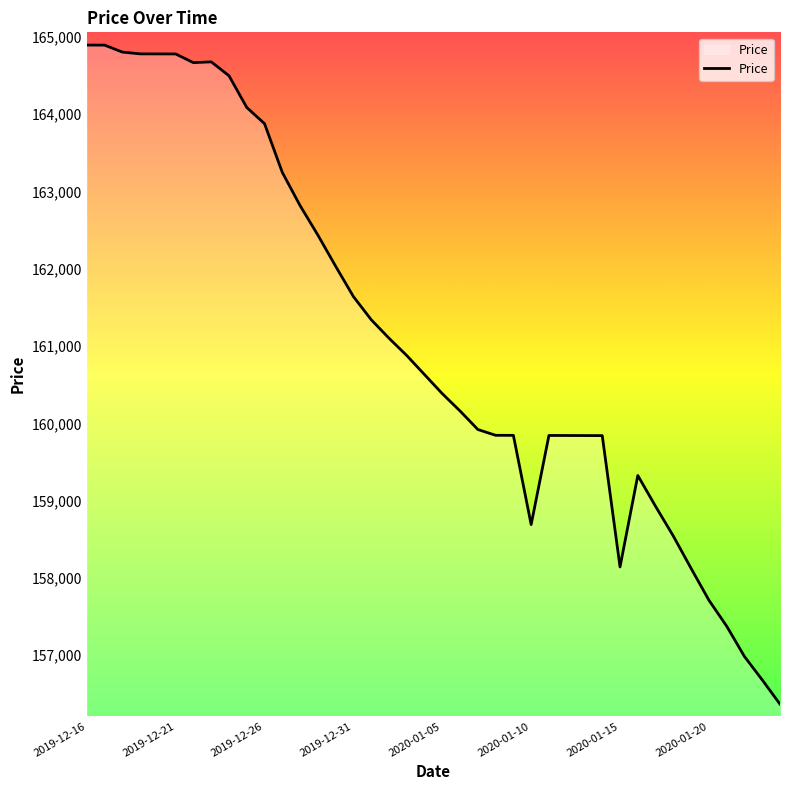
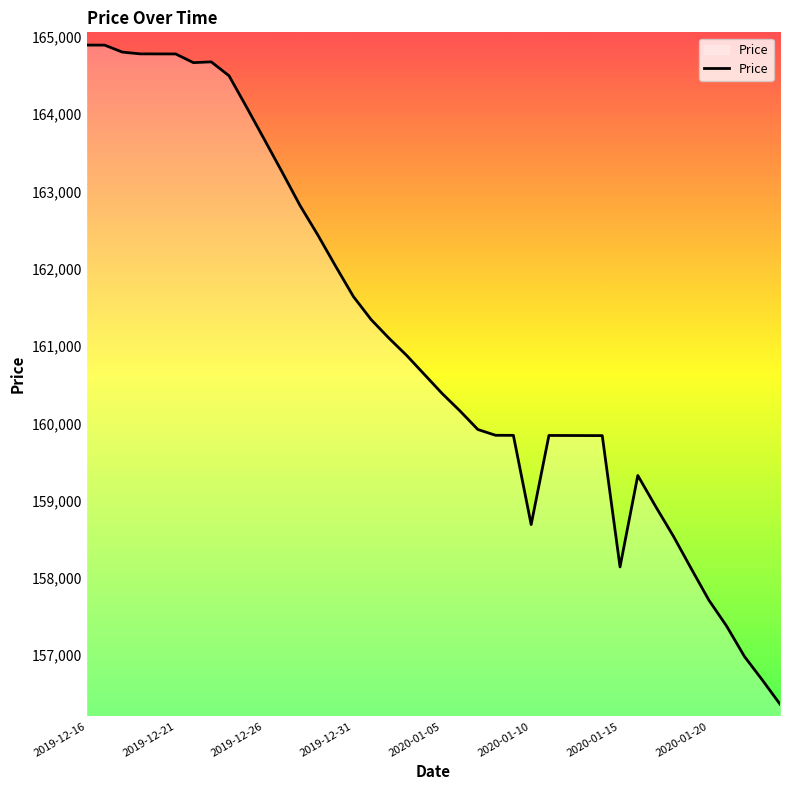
  {
    "2019-12-16": "164,900",
    "2019-12-21": "164,800",
-   "2019-12-26": "163,900",
+   "2019-12-26": "163,700",
    "2019-12-31": "161,600",
    "2020-01-05": "160,400",
    "2020-01-10": "158,700",
    "2020-01-15": "158,100",
    "2020-01-20": "157,700"
  }
